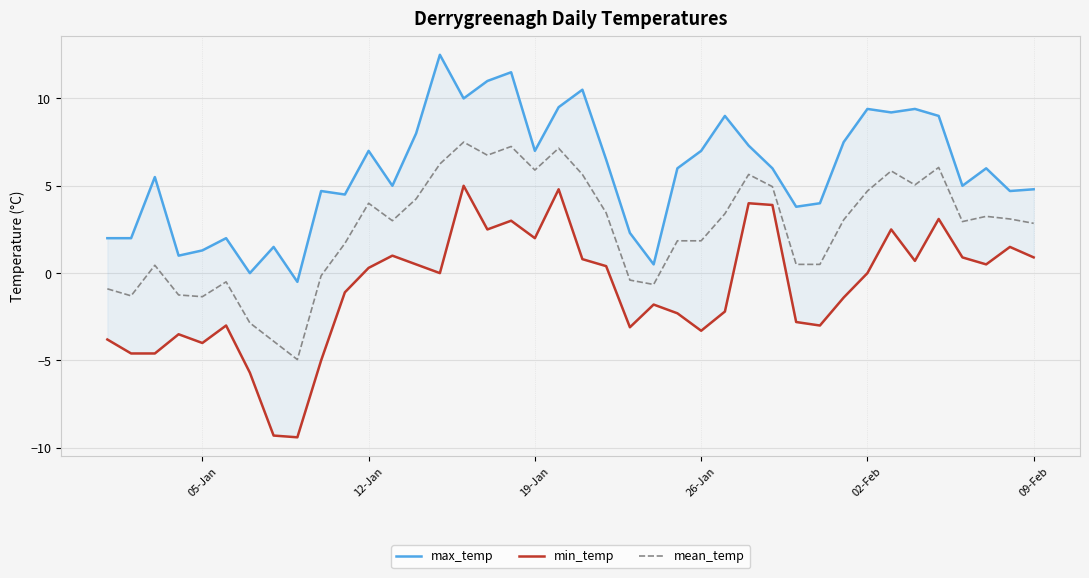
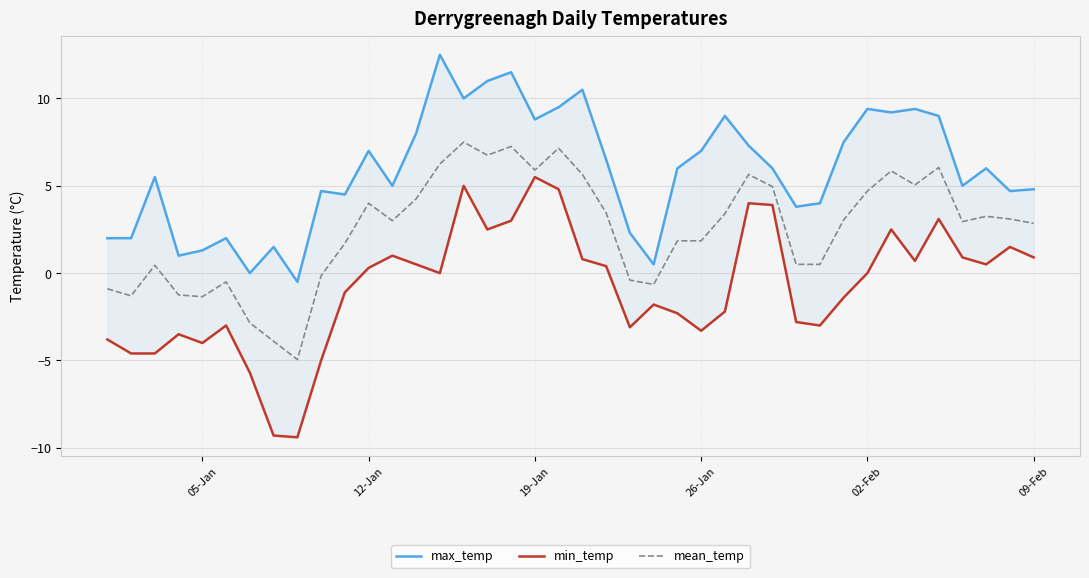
  {
    "max_temp": {
      "05-Jan": 1.3,
      "12-Jan": 7.0,
-     "19-Jan": 7.0,
+     "19-Jan": 8.8,
      "26-Jan": 7.0,
      "02-Feb": 9.4,
      "09-Feb": 4.8
    },
    "min_temp": {
      "05-Jan": -4.0,
      "12-Jan": 0.3,
-     "19-Jan": 2.0,
+     "19-Jan": 5.5,
      "26-Jan": -3.3,
      "02-Feb": 0.0,
      "09-Feb": 0.9
    },
    "mean_temp": {
      "05-Jan": -1.4,
      "12-Jan": 4.0,
      "19-Jan": 5.9,
      "26-Jan": 1.9,
      "02-Feb": 4.7,
      "09-Feb": 2.9
    }
  }
